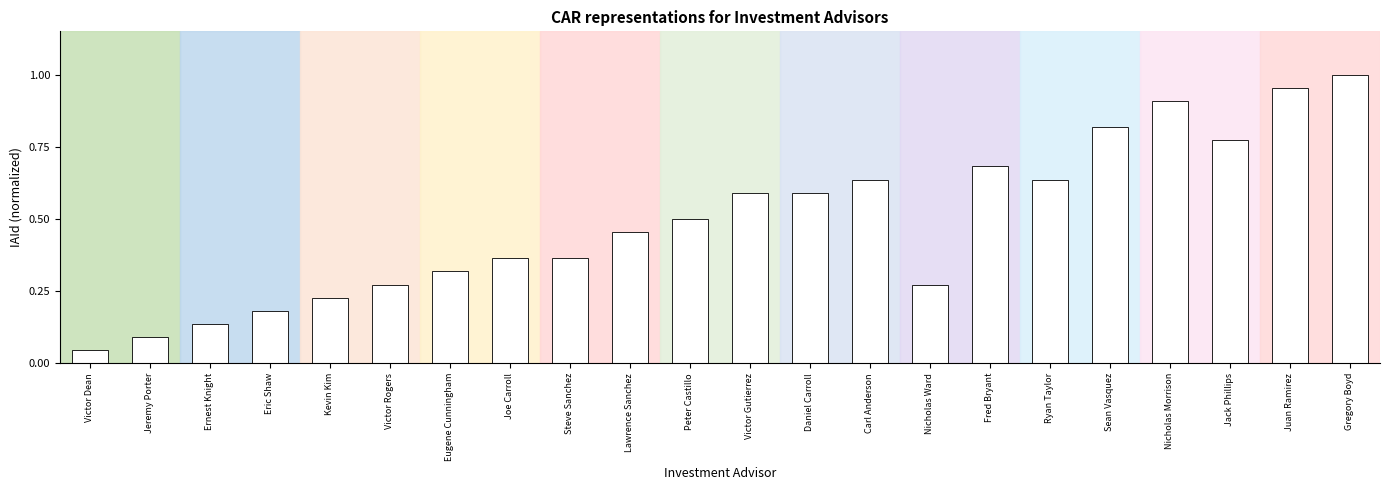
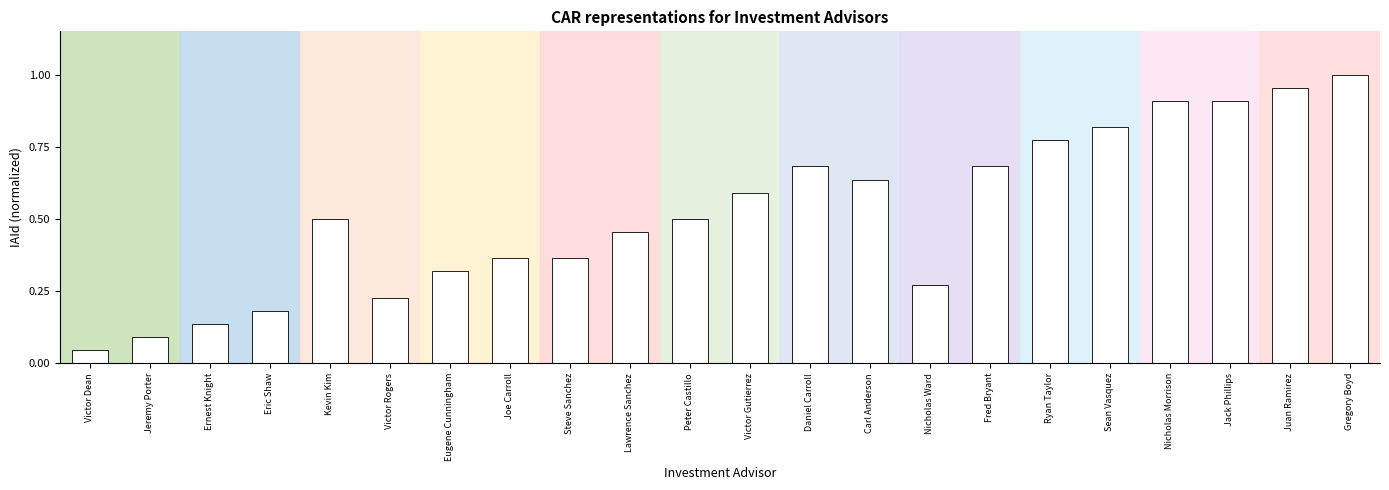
  {
    "Victor Dean": 0.05,
    "Jeremy Porter": 0.09,
    "Ernest Knight": 0.14,
    "Eric Shaw": 0.18,
-   "Kevin Kim": 0.23,
-   "Victor Rogers": 0.27,
+   "Kevin Kim": 0.50,
+   "Victor Rogers": 0.23,
    "Eugene Cunningham": 0.32,
    "Joe Carroll": 0.36,
    "Steve Sanchez": 0.36,
    "Lawrence Sanchez": 0.45,
    "Peter Castillo": 0.50,
    "Victor Gutierrez": 0.59,
-   "Daniel Carroll": 0.59,
+   "Daniel Carroll": 0.68,
    "Carl Anderson": 0.64,
    "Nicholas Ward": 0.27,
    "Fred Bryant": 0.68,
-   "Ryan Taylor": 0.64,
+   "Ryan Taylor": 0.77,
    "Sean Vasquez": 0.82,
    "Nicholas Morrison": 0.91,
-   "Jack Phillips": 0.77,
+   "Jack Phillips": 0.91,
    "Juan Ramirez": 0.95,
    "Gregory Boyd": 1.00
  }
